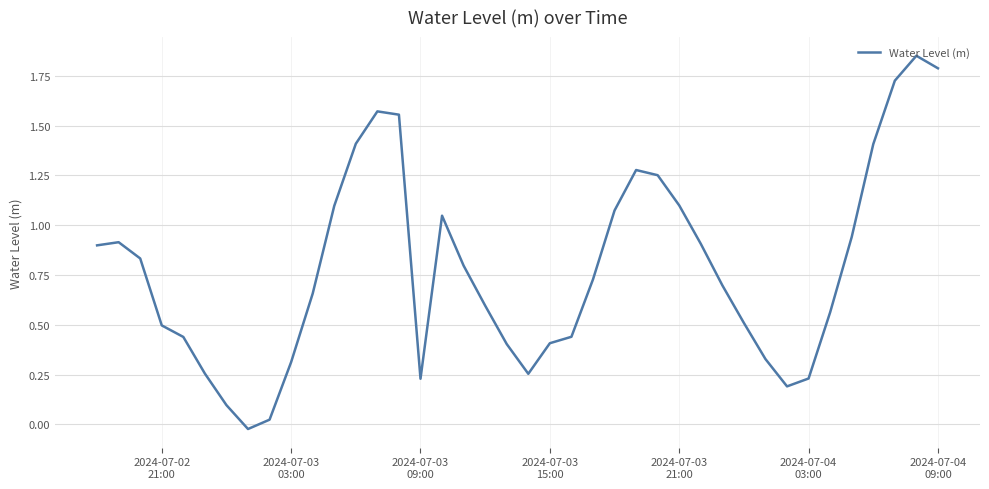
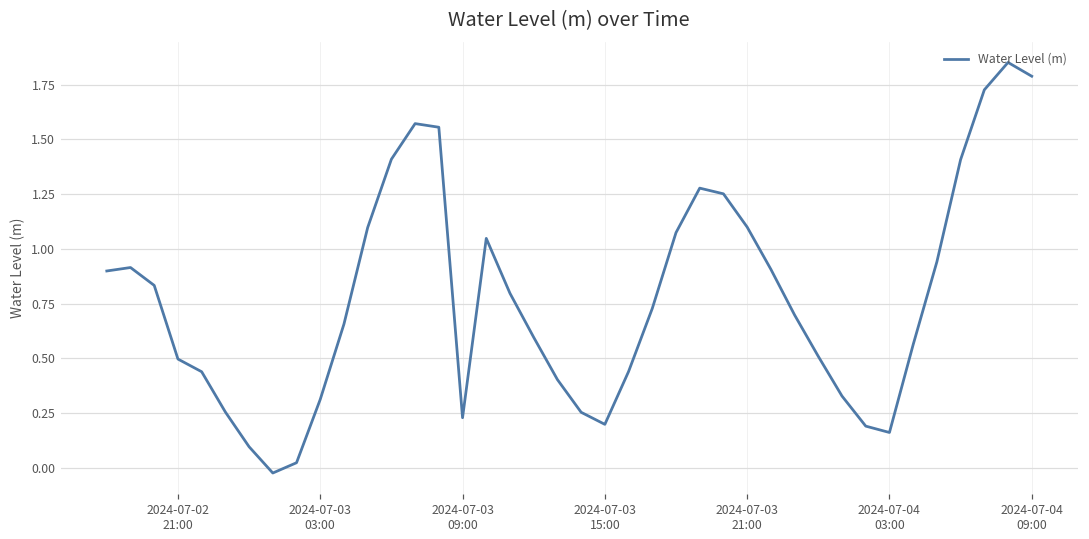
  {
    "2024-07-02 21:00": 0.50,
    "2024-07-03 03:00": 0.31,
    "2024-07-03 09:00": 0.23,
-   "2024-07-03 15:00": 0.41,
+   "2024-07-03 15:00": 0.20,
    "2024-07-03 21:00": 1.10,
-   "2024-07-04 03:00": 0.23,
+   "2024-07-04 03:00": 0.16,
    "2024-07-04 09:00": 1.79
  }
